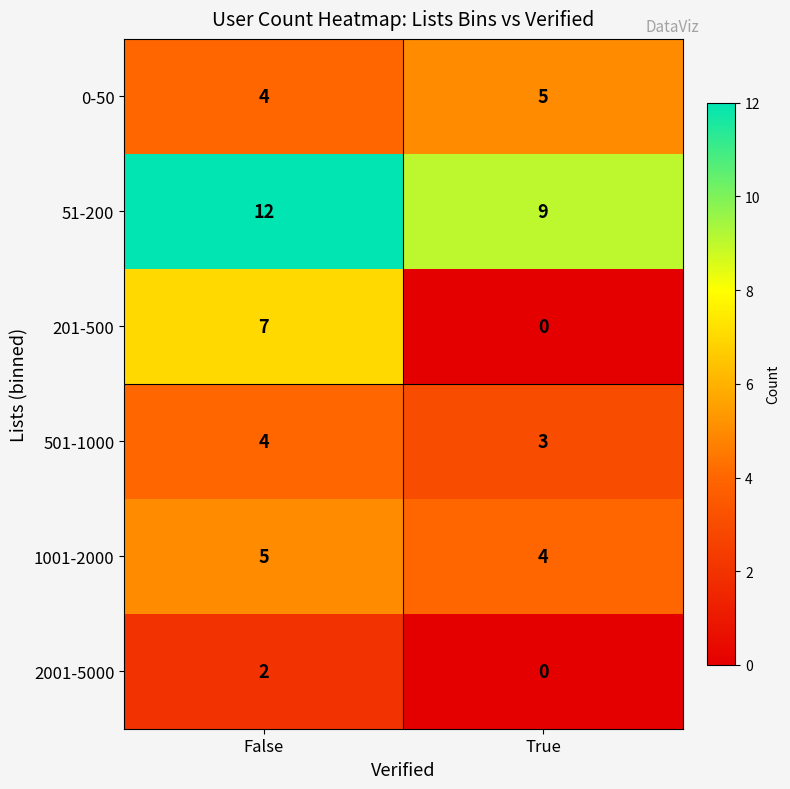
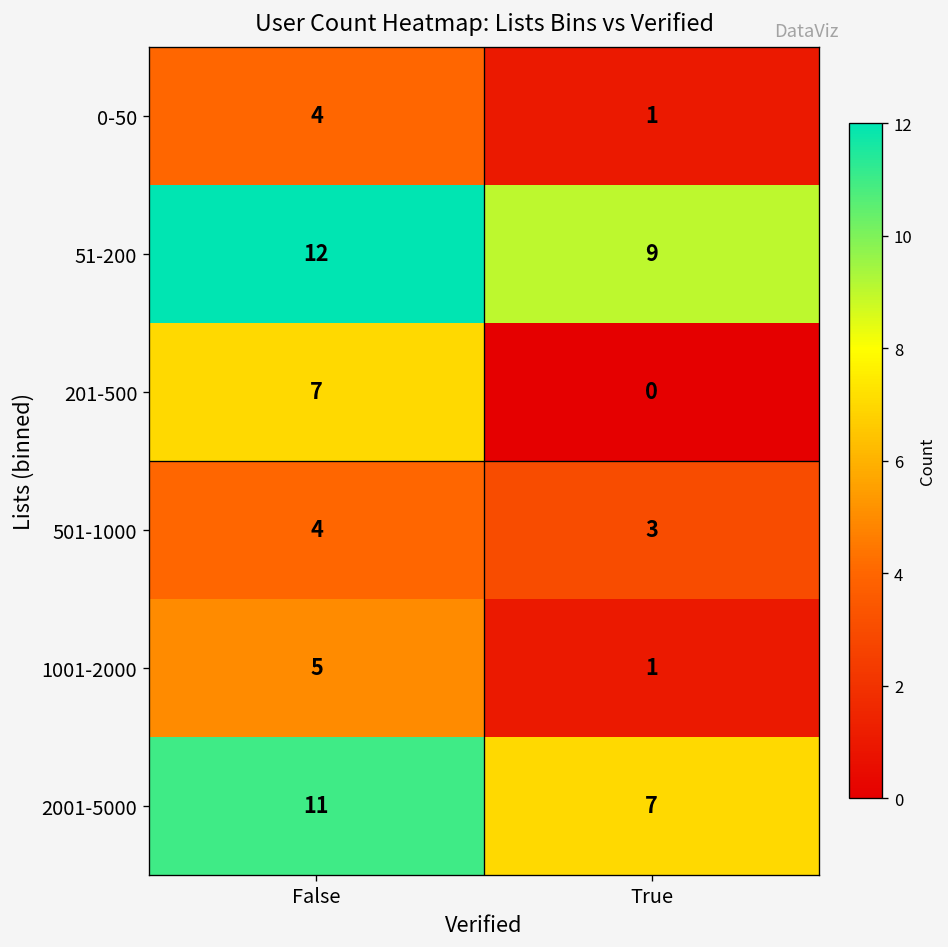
  {
    "0-50": {
      "False": 4,
-     "True": 5
+     "True": 1
    },
    "51-200": {
      "False": 12,
      "True": 9
    },
    "201-500": {
      "False": 7,
      "True": 0
    },
    "501-1000": {
      "False": 4,
      "True": 3
    },
    "1001-2000": {
      "False": 5,
-     "True": 4
+     "True": 1
    },
    "2001-5000": {
-     "False": 2,
-     "True": 0
+     "False": 11,
+     "True": 7
    }
  }
